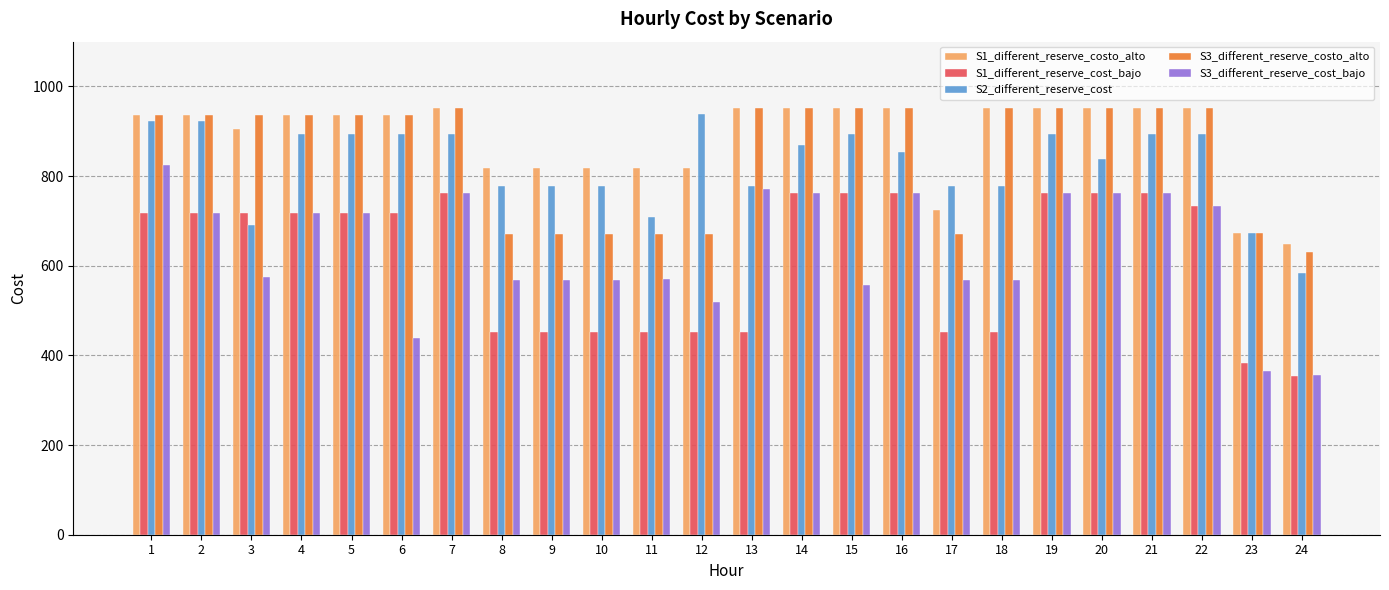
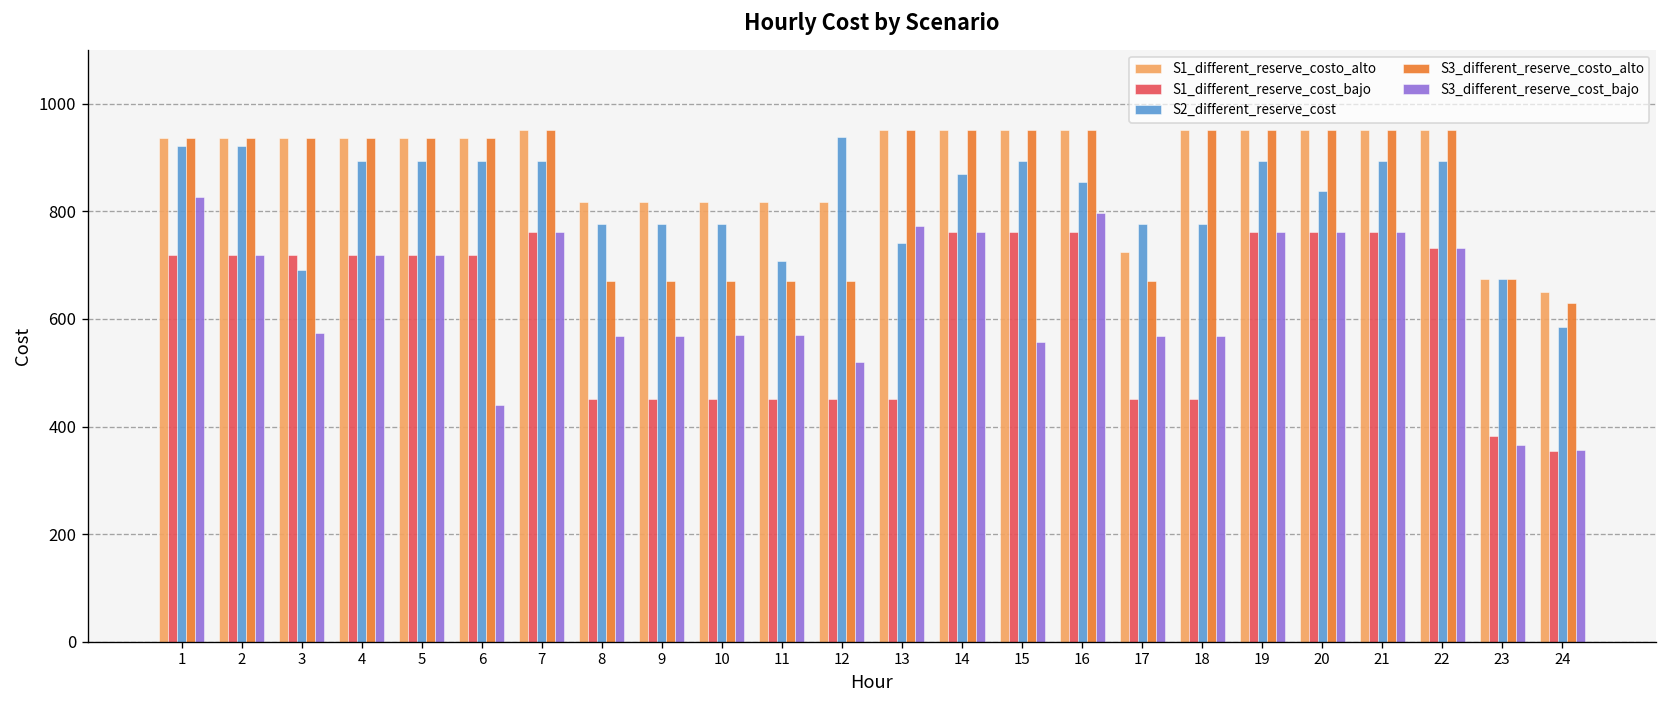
  {
    "S1_different_reserve_costo_alto": {
      "1": 940,
      "2": 940,
-     "3": 900,
+     "3": 940,
      "4": 940,
      "5": 940,
      "6": 940,
      "7": 950,
      "8": 820,
      "9": 820,
      "10": 820,
      "11": 820,
      "12": 820,
      "13": 950,
      "14": 950,
      "15": 950,
      "16": 950,
      "17": 730,
      "18": 950,
      "19": 950,
      "20": 950,
      "21": 950,
      "22": 950,
      "23": 670,
      "24": 650
    },
    "S2_different_reserve_cost": {
      "1": 920,
      "2": 920,
      "3": 690,
      "4": 890,
      "5": 890,
      "6": 890,
      "7": 890,
      "8": 780,
      "9": 780,
      "10": 780,
      "11": 710,
      "12": 940,
-     "13": 780,
+     "13": 740,
      "14": 870,
      "15": 890,
      "16": 850,
      "17": 780,
      "18": 780,
      "19": 890,
      "20": 840,
      "21": 890,
      "22": 890,
      "23": 670,
      "24": 580
    },
    "S3_different_reserve_cost_bajo": {
      "1": 830,
      "2": 720,
      "3": 570,
      "4": 720,
      "5": 720,
      "6": 440,
      "7": 760,
      "8": 570,
      "9": 570,
      "10": 570,
      "11": 570,
      "12": 520,
      "13": 770,
      "14": 760,
      "15": 560,
-     "16": 760,
+     "16": 800,
      "17": 570,
      "18": 570,
      "19": 760,
      "20": 760,
      "21": 760,
      "22": 730,
      "23": 370,
      "24": 360
    }
  }
